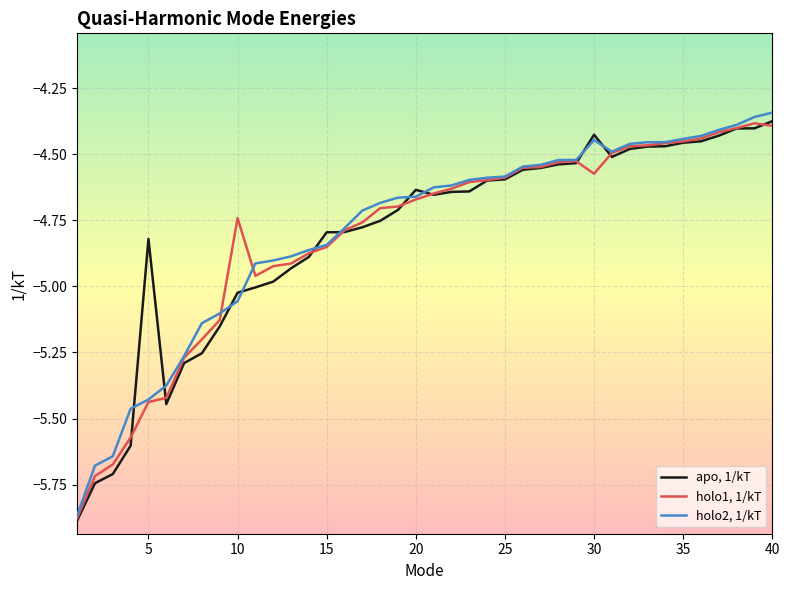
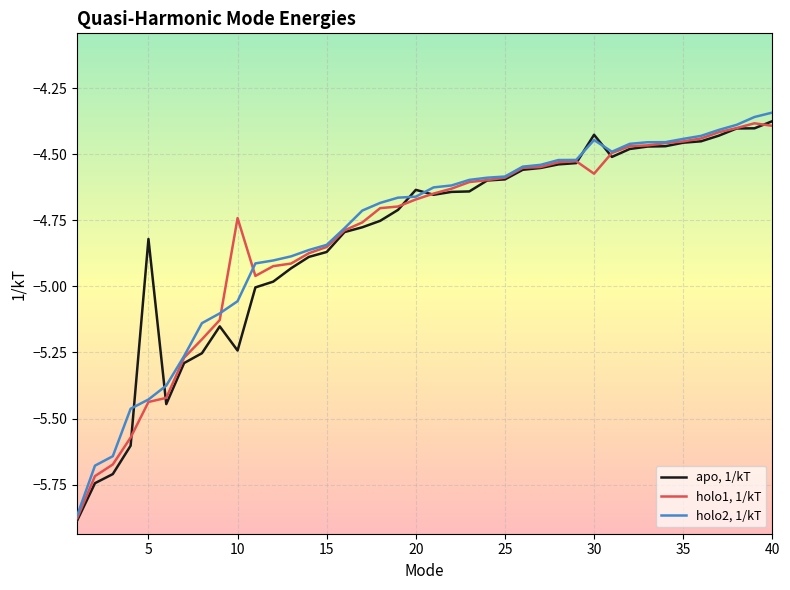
  {
    "apo, 1/kT": {
      "5": -4.82,
-     "10": -5.02,
-     "15": -4.80,
+     "10": -5.24,
+     "15": -4.87,
      "20": -4.63,
      "30": -4.43,
      "40": -4.37
    },
    "holo1, 1/kT": {
      "10": -4.74,
      "20": -4.67,
      "30": -4.57,
      "40": -4.39
    },
    "holo2, 1/kT": {
      "10": -5.06,
      "20": -4.66,
      "30": -4.45,
      "40": -4.34
    }
  }
